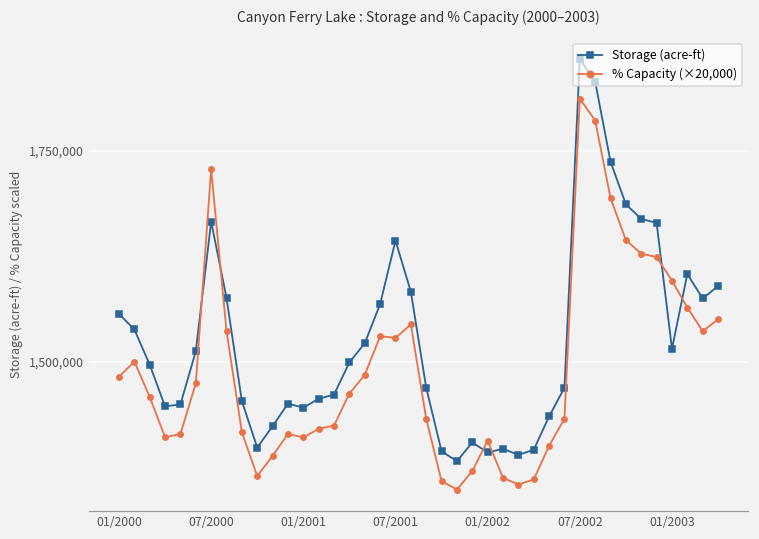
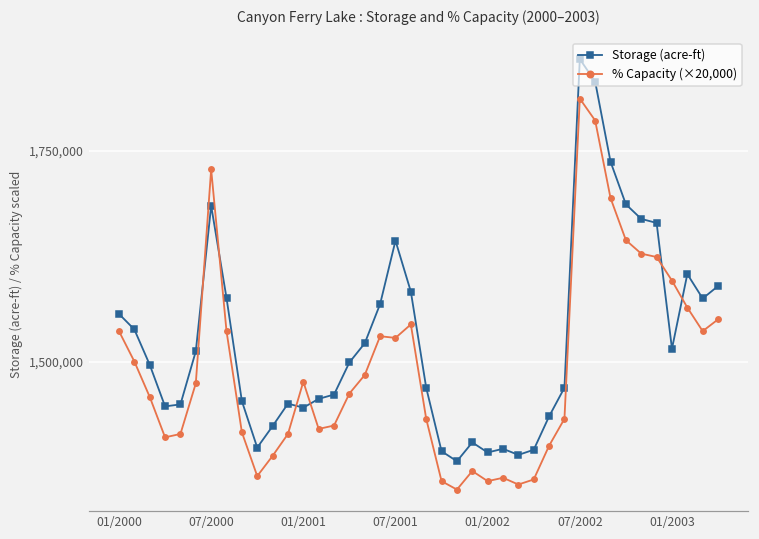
  {
    "Storage (acre-ft)": {
      "01/2000": "1,560,000",
-     "07/2000": "1,670,000",
+     "07/2000": "1,680,000",
      "01/2001": "1,450,000",
      "07/2001": "1,640,000",
      "01/2002": "1,390,000",
      "01/2003": "1,520,000"
    },
    "% Capacity (×20,000)": {
-     "01/2000": "1,480,000",
+     "01/2000": "1,540,000",
      "07/2000": "1,730,000",
-     "01/2001": "1,410,000",
+     "01/2001": "1,480,000",
      "07/2001": "1,530,000",
-     "01/2002": "1,410,000",
+     "01/2002": "1,360,000",
      "07/2002": "1,810,000",
      "01/2003": "1,600,000"
    }
  }
